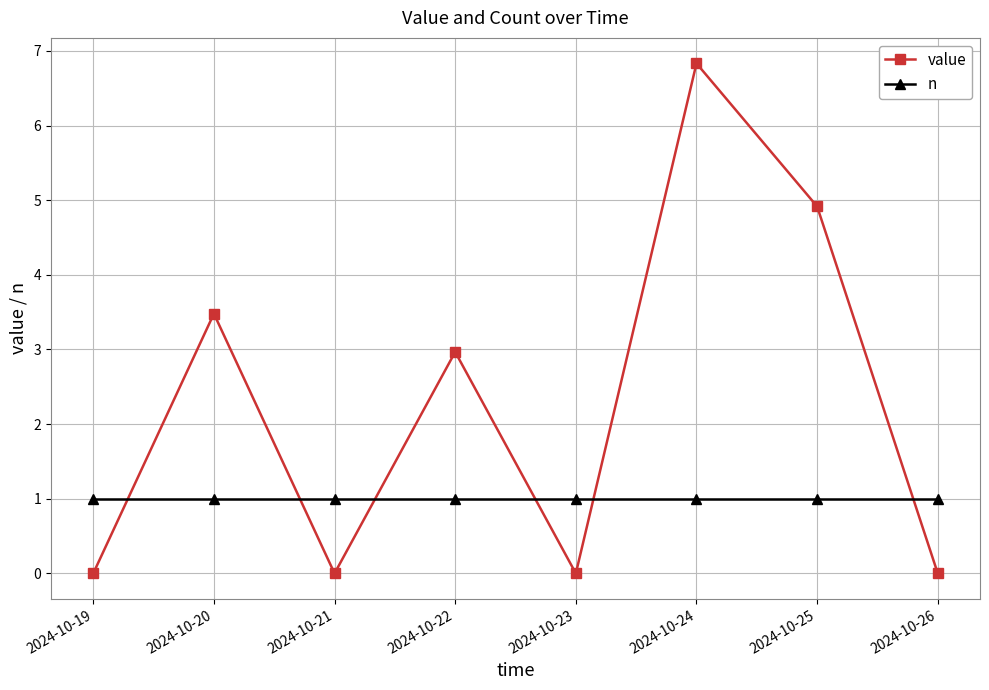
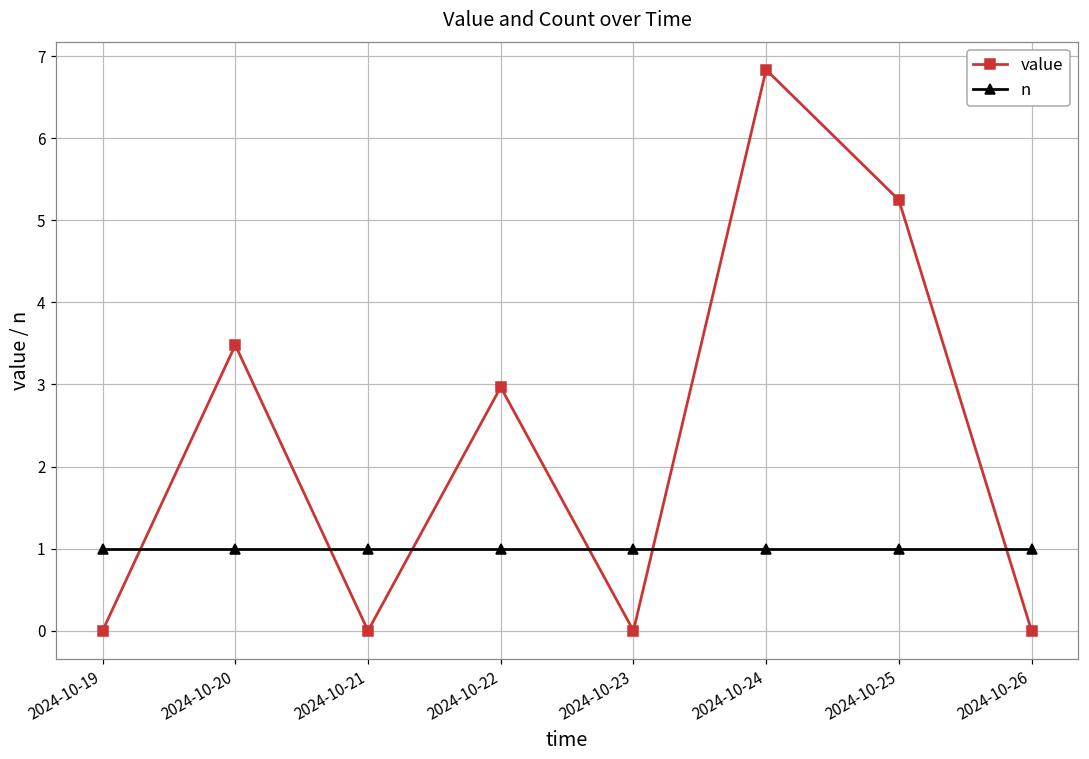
  {
    "value": {
      "2024-10-19": 0.0,
      "2024-10-20": 3.5,
      "2024-10-21": 0.0,
      "2024-10-22": 3.0,
      "2024-10-23": 0.0,
      "2024-10-24": 6.8,
-     "2024-10-25": 4.9,
+     "2024-10-25": 5.2,
      "2024-10-26": 0.0
    },
    "n": {
      "2024-10-19": 1.0,
      "2024-10-20": 1.0,
      "2024-10-21": 1.0,
      "2024-10-22": 1.0,
      "2024-10-23": 1.0,
      "2024-10-24": 1.0,
      "2024-10-25": 1.0,
      "2024-10-26": 1.0
    }
  }
